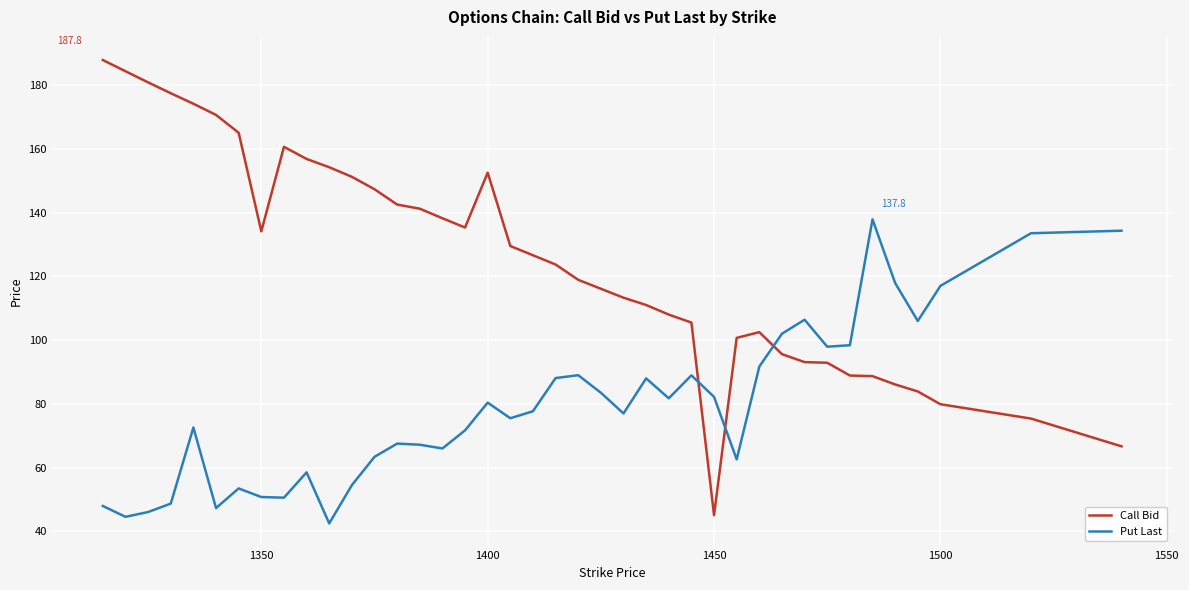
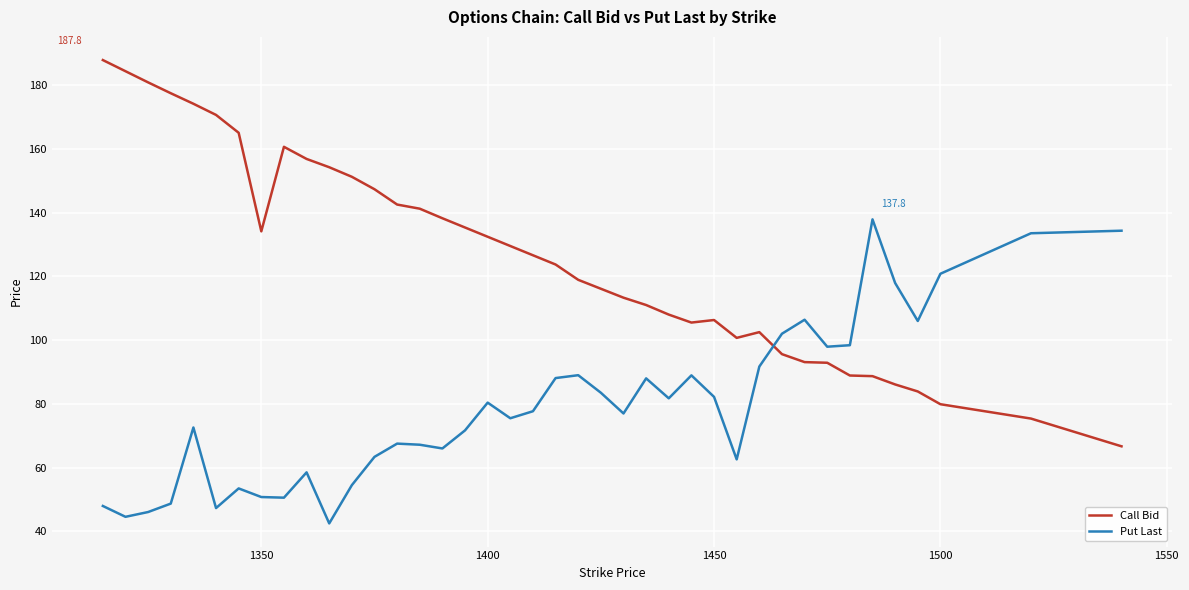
  {
    "Call Bid": {
      "1350": 134,
-     "1400": 153,
-     "1450": 45,
+     "1400": 132,
+     "1450": 106,
      "1500": 80
    },
    "Put Last": {
      "1350": 51,
      "1400": 80,
      "1450": 82,
-     "1500": 117
+     "1500": 121
    }
  }
